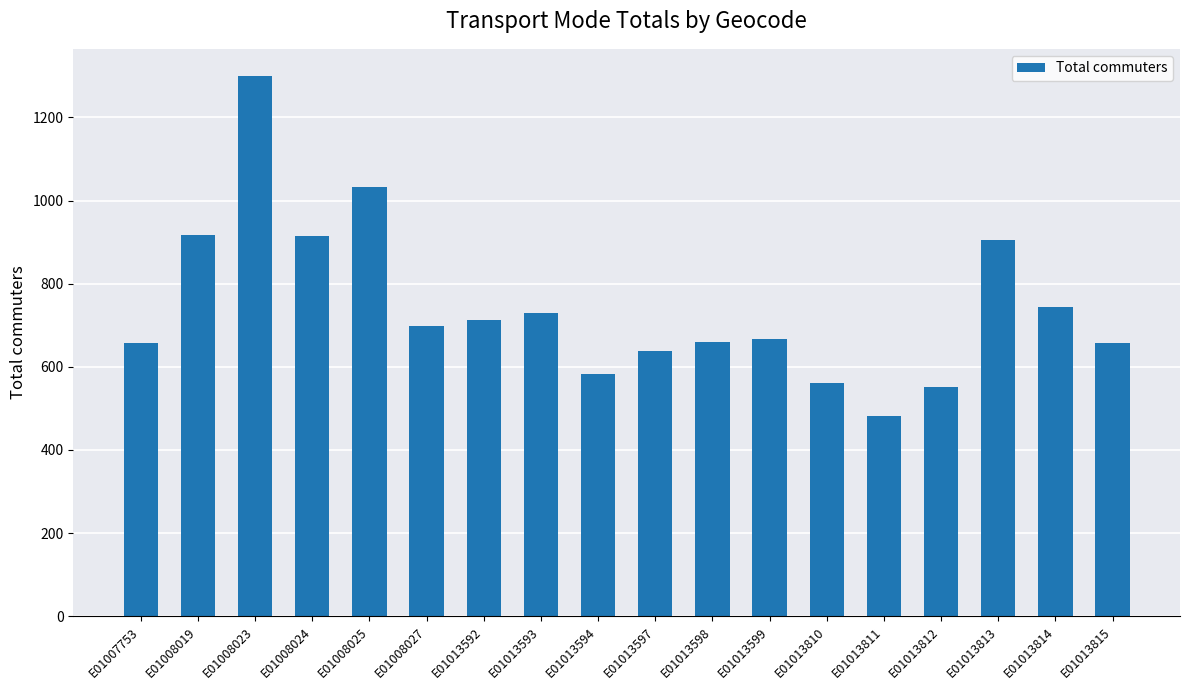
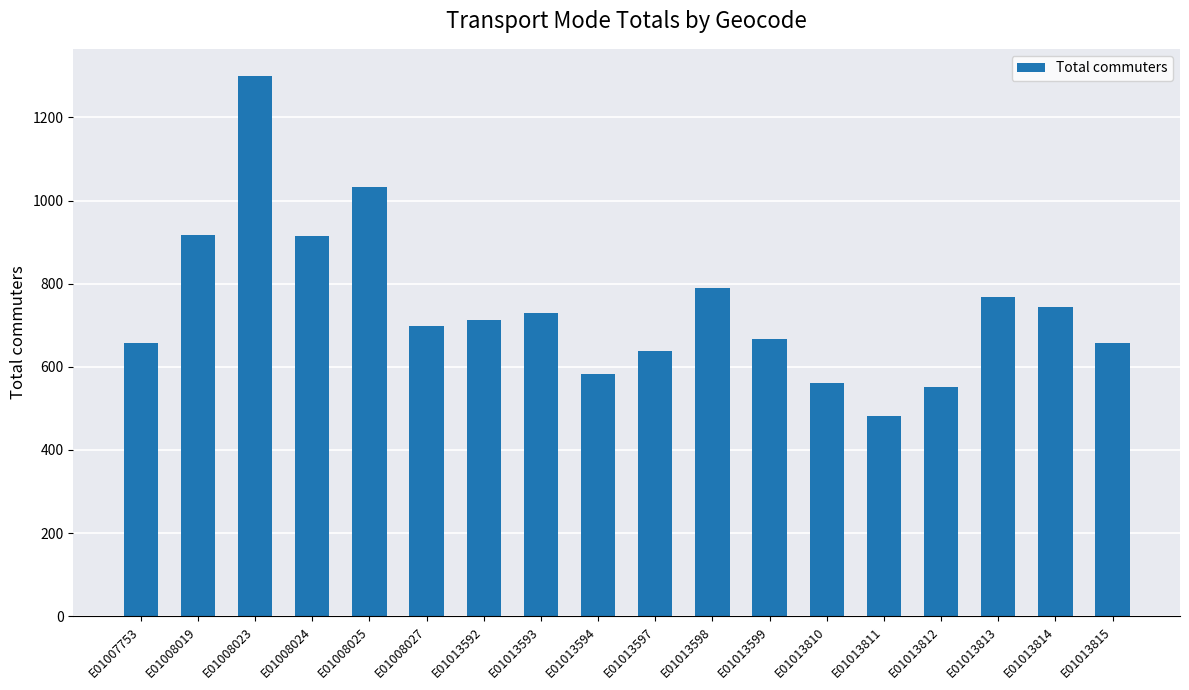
  {
    "E01007753": 660,
    "E01008019": 920,
    "E01008023": 1300,
    "E01008024": 920,
    "E01008025": 1030,
    "E01008027": 700,
    "E01013592": 710,
    "E01013593": 730,
    "E01013594": 580,
    "E01013597": 640,
-   "E01013598": 660,
+   "E01013598": 790,
    "E01013599": 670,
    "E01013810": 560,
    "E01013811": 480,
    "E01013812": 550,
-   "E01013813": 900,
+   "E01013813": 770,
    "E01013814": 740,
    "E01013815": 660
  }
